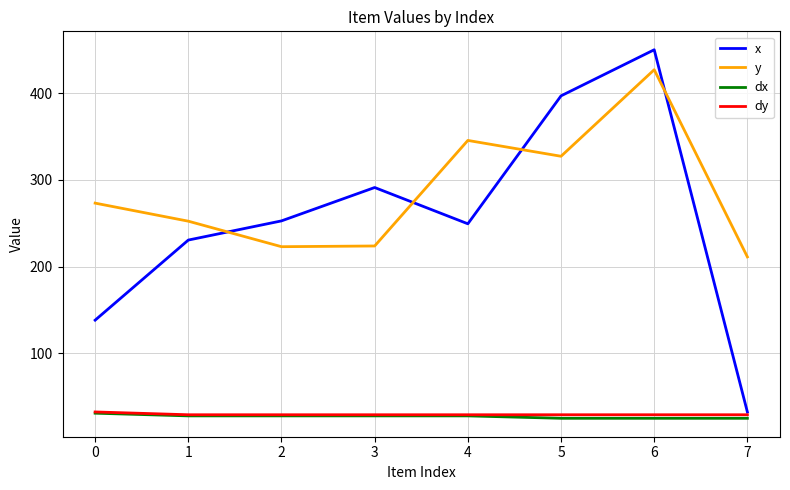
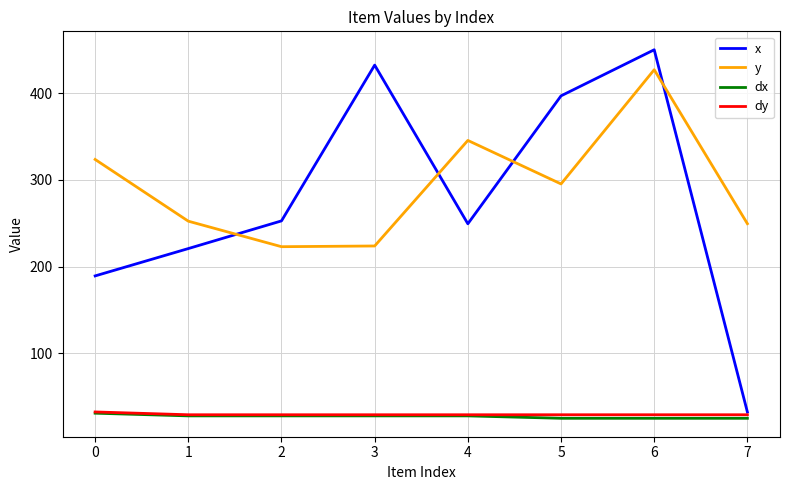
  {
    "x": {
-     "0": 140,
-     "1": 230,
+     "0": 190,
+     "1": 220,
      "2": 250,
-     "3": 290,
+     "3": 430,
      "4": 250,
      "5": 400,
      "6": 450,
      "7": 30
    },
    "y": {
-     "0": 270,
+     "0": 320,
      "1": 250,
      "2": 220,
      "3": 220,
      "4": 350,
-     "5": 330,
+     "5": 300,
      "6": 430,
-     "7": 210
+     "7": 250
    },
    "dx": {
      "5": 30,
      "6": 30,
      "7": 30
    },
    "dy": {
      "5": 30,
      "6": 30,
      "7": 30
    }
  }
